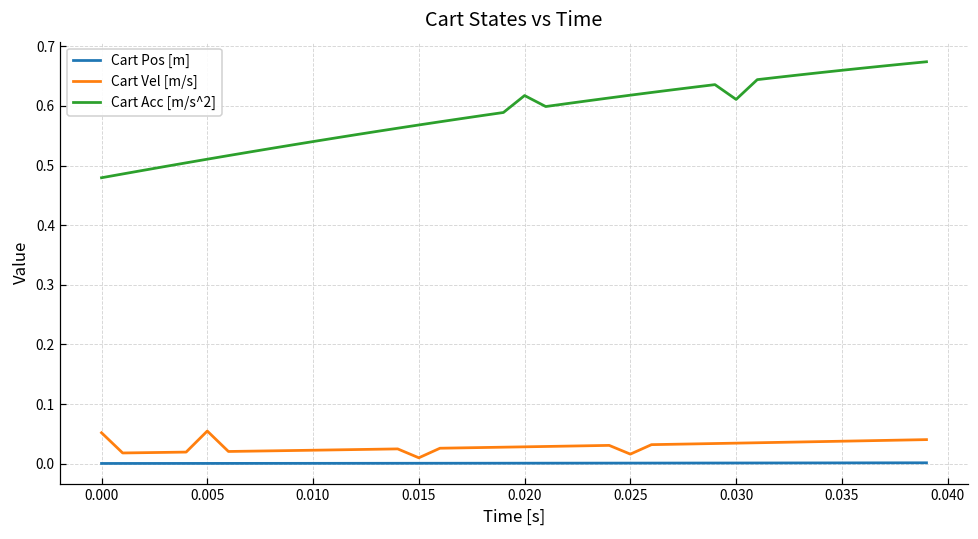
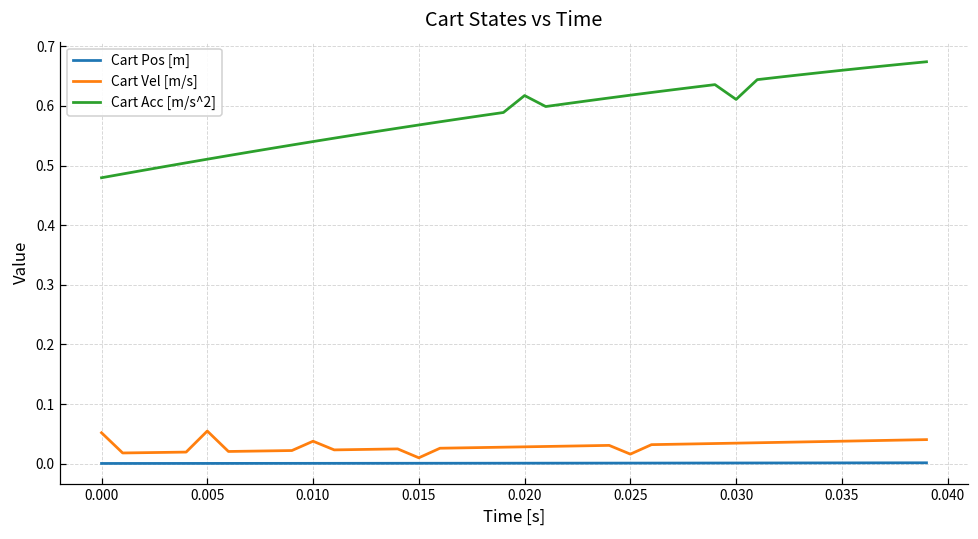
  {
    "Cart Pos [m]": {
      "0.000": 0.00,
      "0.005": 0.00,
      "0.010": 0.00,
      "0.015": 0.00,
      "0.020": 0.00,
      "0.025": 0.00,
      "0.030": 0.00,
      "0.035": 0.00
    },
    "Cart Vel [m/s]": {
      "0.000": 0.05,
      "0.005": 0.05,
-     "0.010": 0.02,
+     "0.010": 0.04,
      "0.015": 0.01,
      "0.020": 0.03,
      "0.025": 0.02,
      "0.030": 0.03,
      "0.035": 0.04
    },
    "Cart Acc [m/s^2]": {
      "0.000": 0.48,
      "0.005": 0.51,
      "0.010": 0.54,
      "0.015": 0.57,
      "0.020": 0.62,
      "0.025": 0.62,
      "0.030": 0.61,
      "0.035": 0.66
    }
  }
